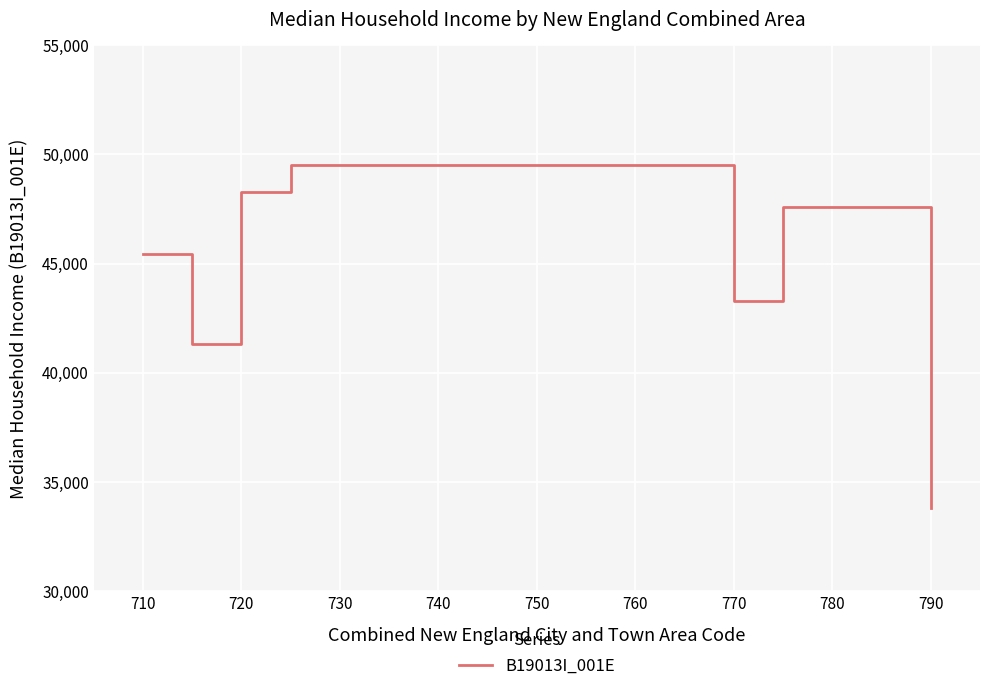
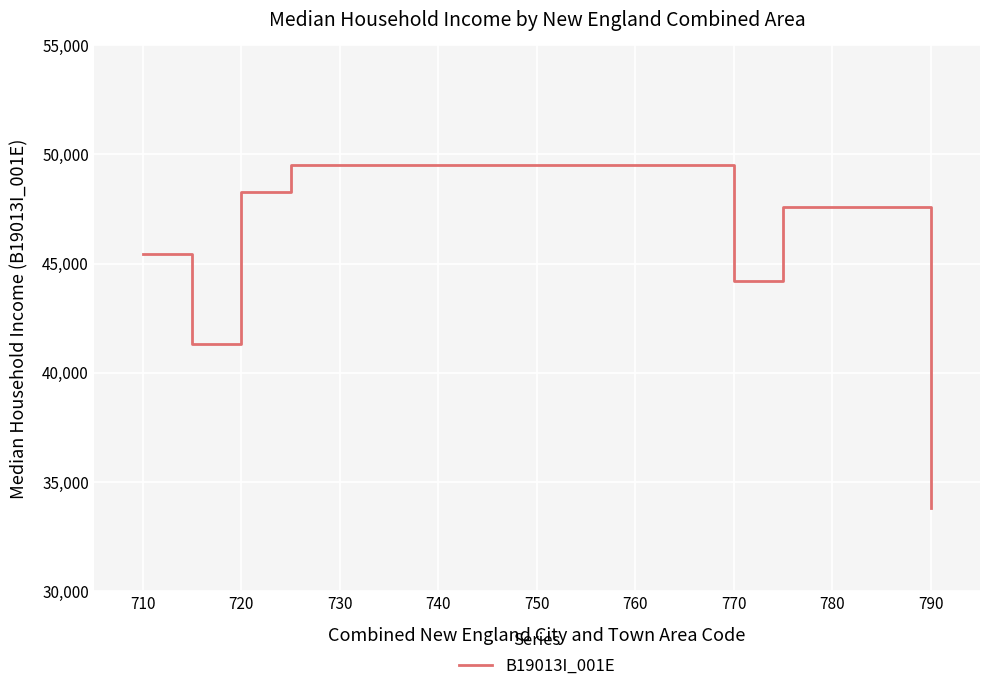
  {
    "710": "45,400",
    "720": "48,300",
-   "770": "43,300",
+   "770": "44,200",
    "790": "33,800"
  }
